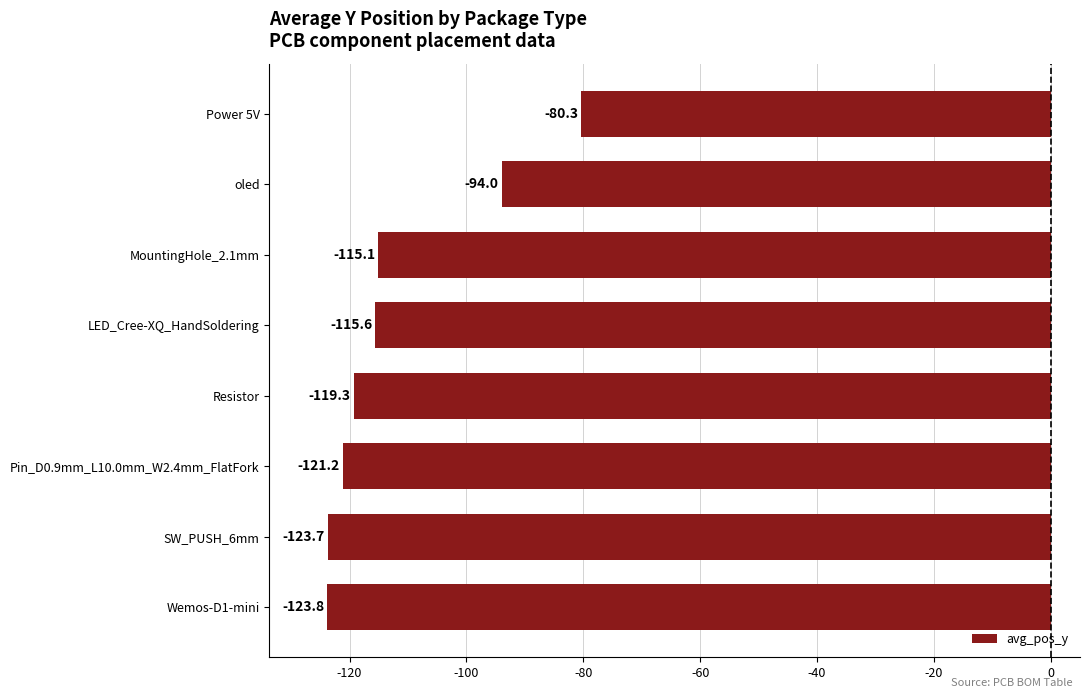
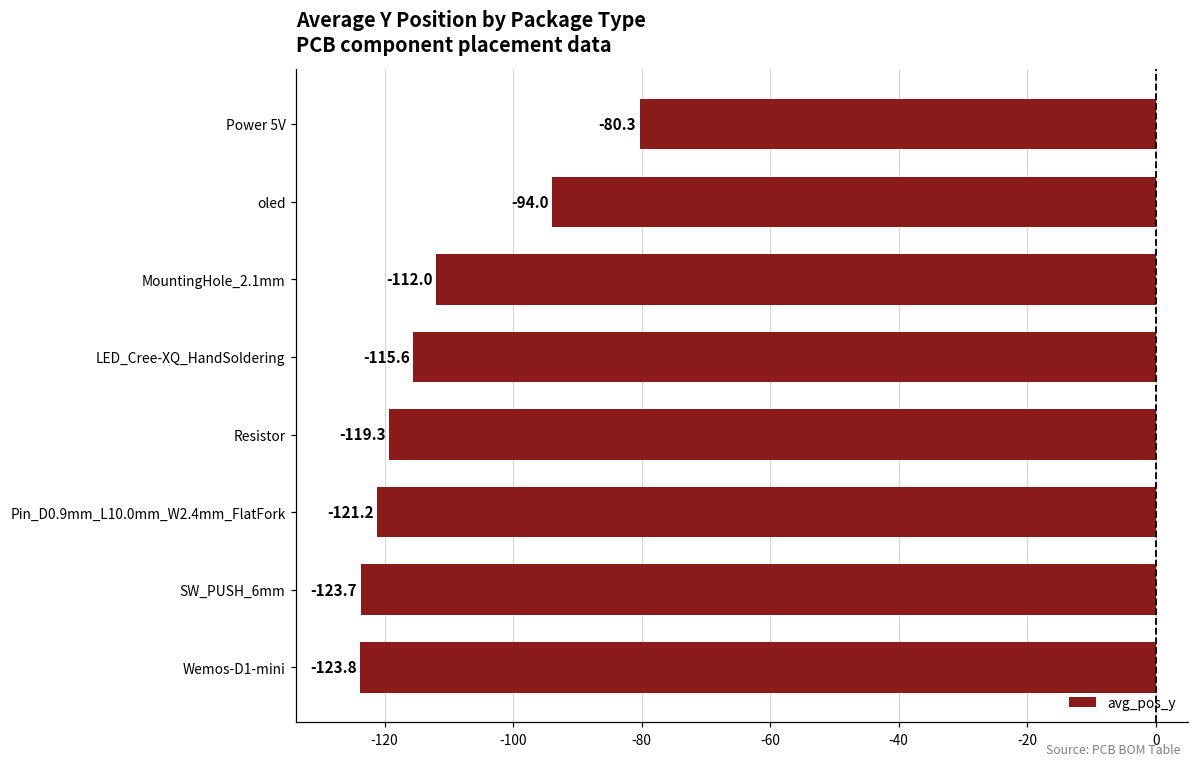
  {
    "Power 5V": -80.3,
    "oled": -94.0,
-   "MountingHole_2.1mm": -115.1,
+   "MountingHole_2.1mm": -112.0,
    "LED_Cree-XQ_HandSoldering": -115.6,
    "Resistor": -119.3,
    "Pin_D0.9mm_L10.0mm_W2.4mm_FlatFork": -121.2,
    "SW_PUSH_6mm": -123.7,
    "Wemos-D1-mini": -123.8
  }
